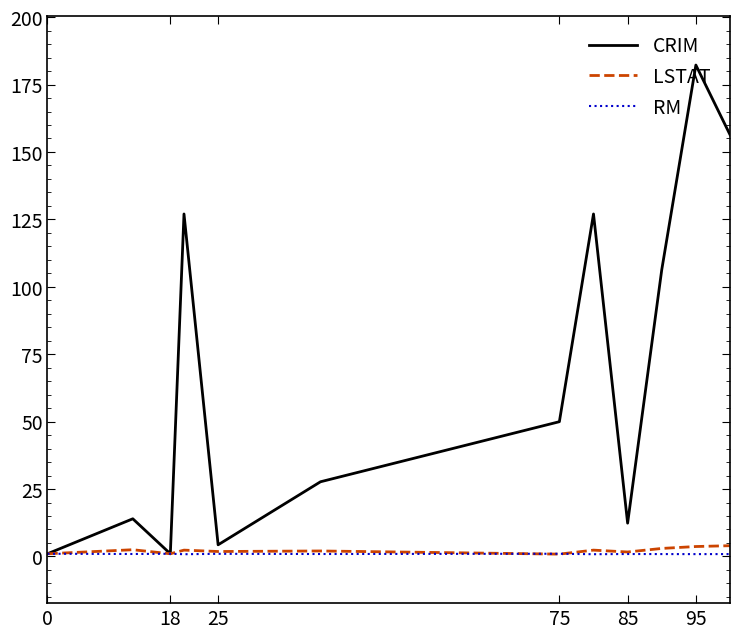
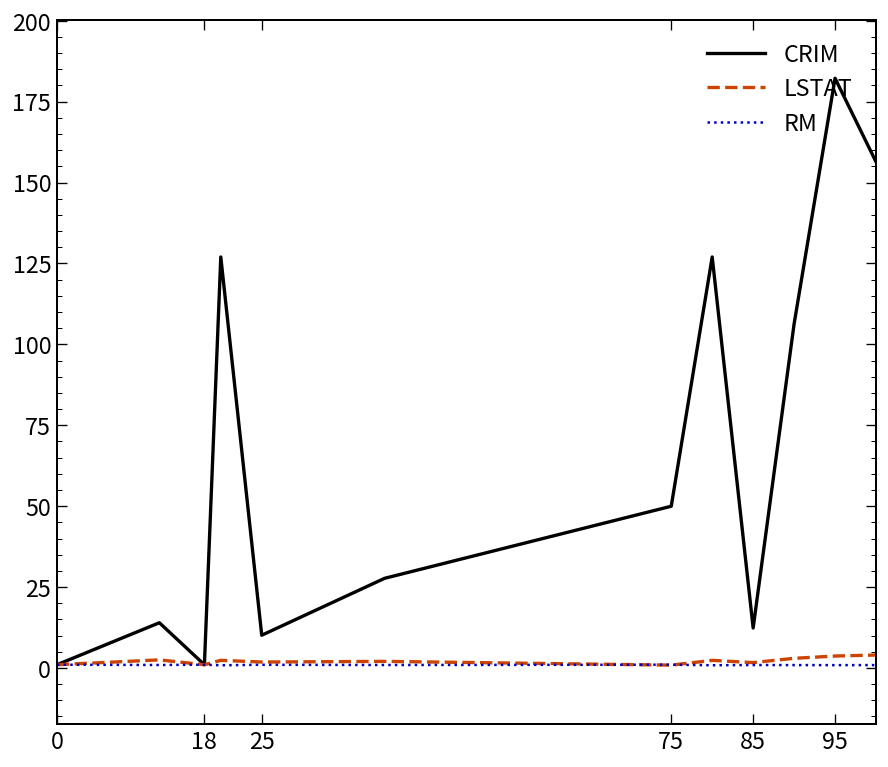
  {
    "CRIM": {
-     "25": 4,
+     "25": 10,
      "75": 50,
      "85": 12,
      "95": 182
    },
    "LSTAT": {
      "95": 4
    },
    "RM": {
      "95": 1
    }
  }
